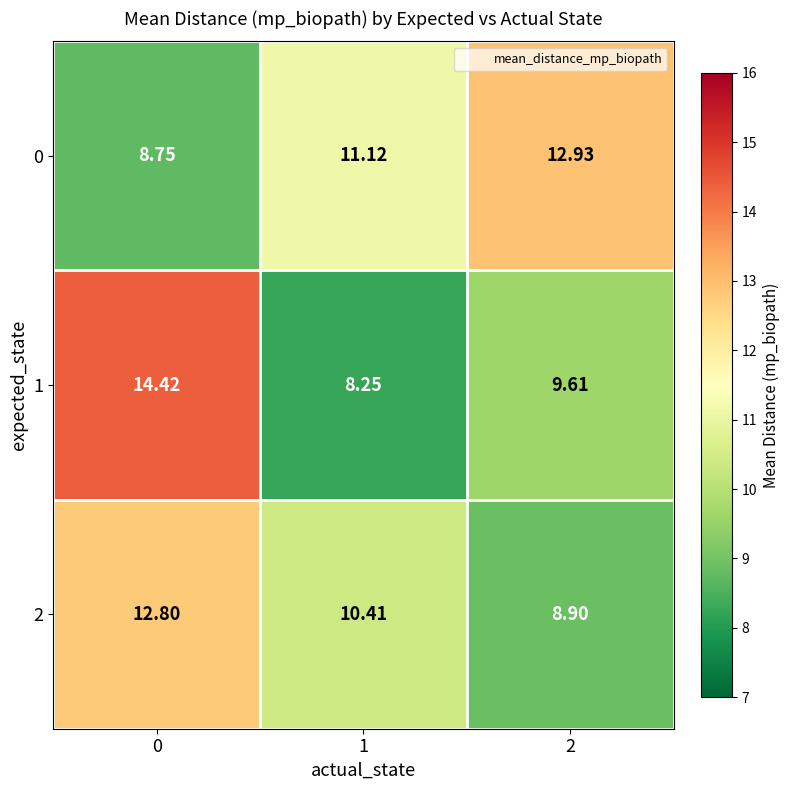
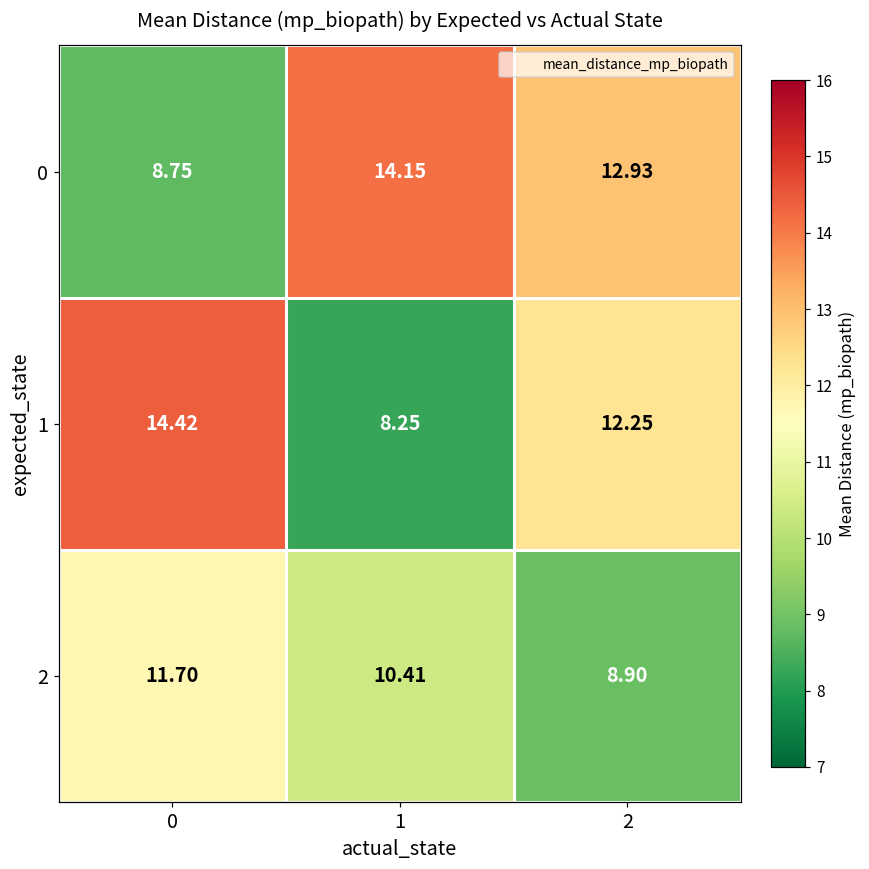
  {
    "0": {
      "0": 8.75,
-     "1": 11.12,
+     "1": 14.15,
      "2": 12.93
    },
    "1": {
      "0": 14.42,
      "1": 8.25,
-     "2": 9.61
+     "2": 12.25
    },
    "2": {
-     "0": 12.80,
+     "0": 11.70,
      "1": 10.41,
      "2": 8.90
    }
  }
